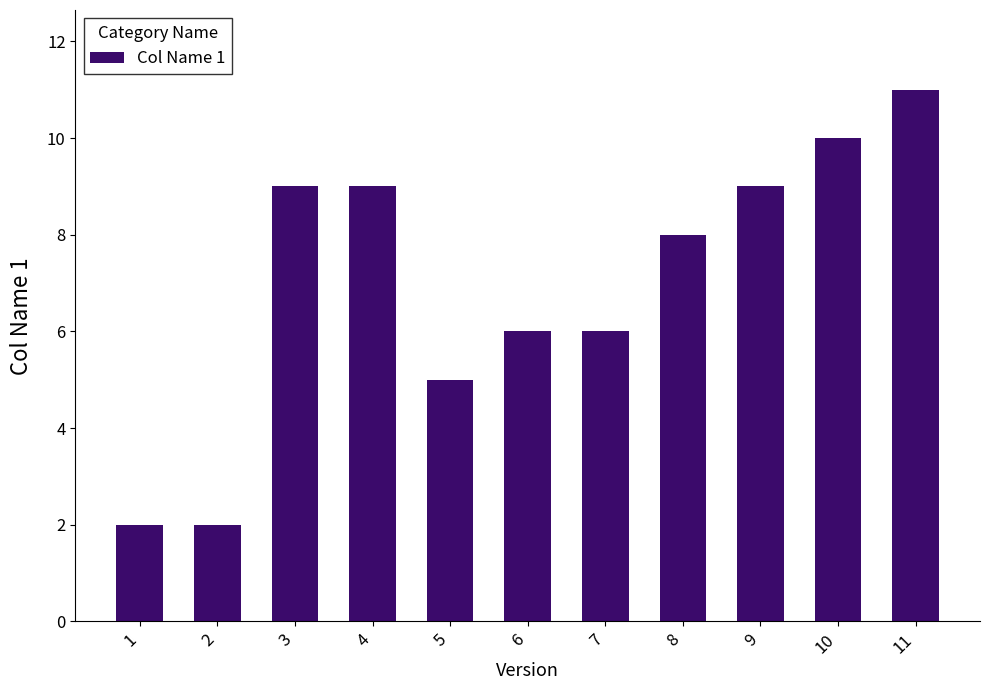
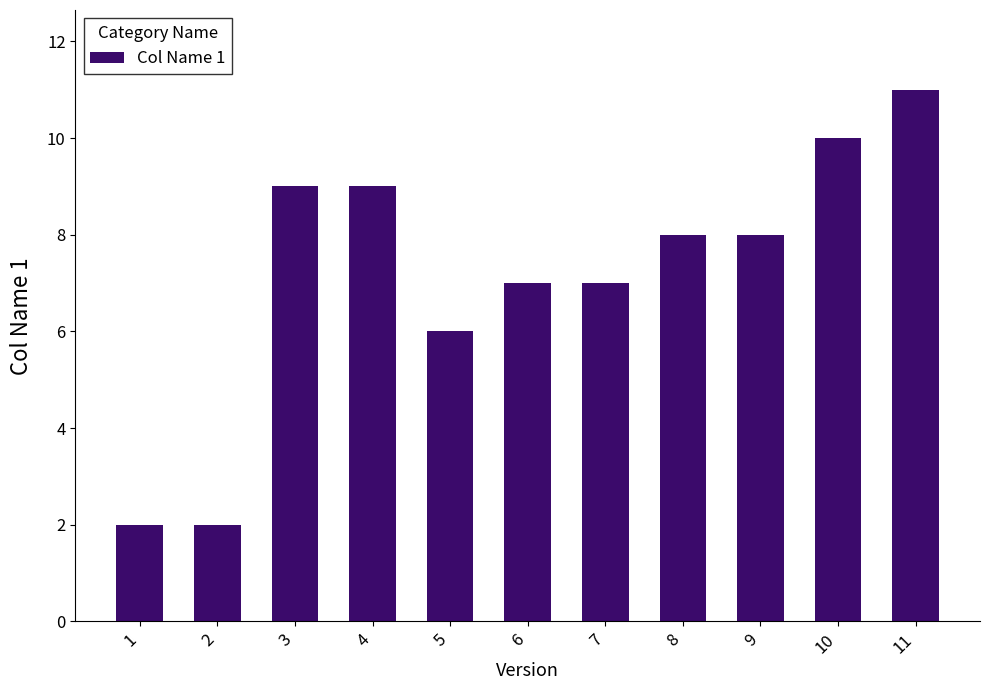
  {
    "1": 2,
    "2": 2,
    "3": 9,
    "4": 9,
-   "5": 5,
-   "6": 6,
-   "7": 6,
+   "5": 6,
+   "6": 7,
+   "7": 7,
    "8": 8,
-   "9": 9,
+   "9": 8,
    "10": 10,
    "11": 11
  }
